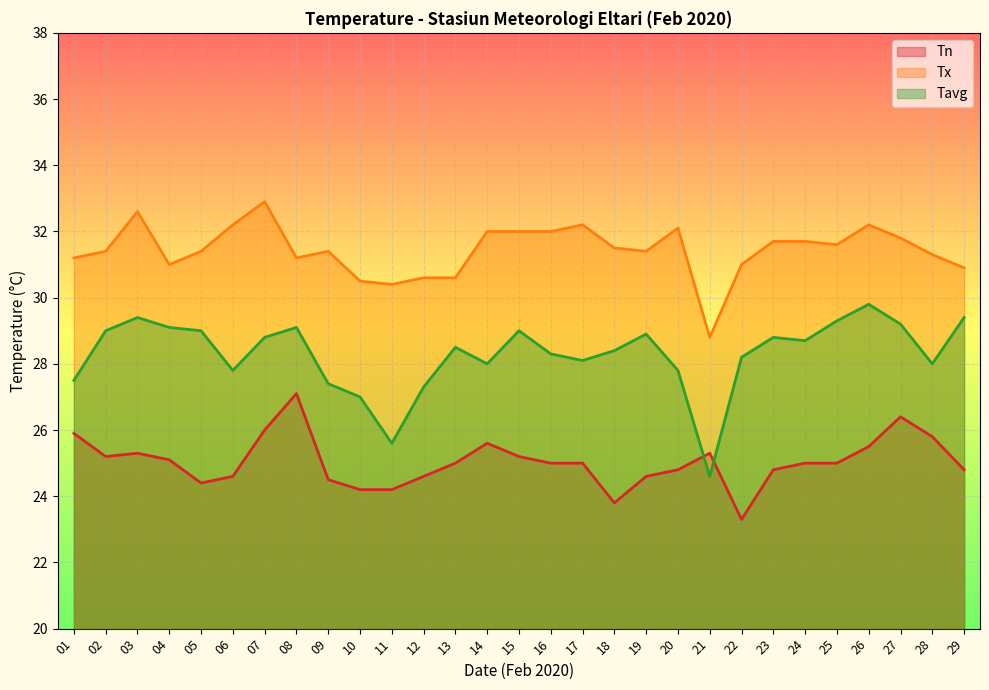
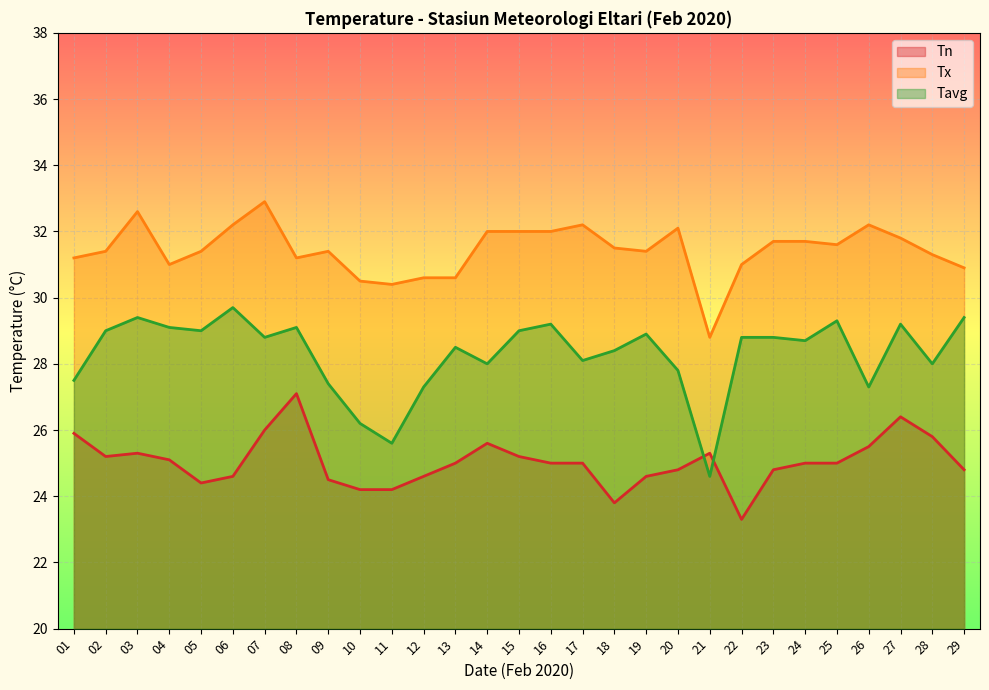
  {
    "Tavg": {
      "01": 27.5,
      "02": 29.0,
      "03": 29.4,
      "04": 29.1,
      "05": 29.0,
-     "06": 27.8,
+     "06": 29.7,
      "07": 28.8,
      "08": 29.1,
      "09": 27.4,
-     "10": 27.0,
+     "10": 26.2,
      "11": 25.6,
      "12": 27.3,
      "13": 28.5,
      "14": 28.0,
      "15": 29.0,
-     "16": 28.3,
+     "16": 29.2,
      "17": 28.1,
      "18": 28.4,
      "19": 28.9,
      "20": 27.8,
      "21": 24.6,
-     "22": 28.2,
+     "22": 28.8,
      "23": 28.8,
      "24": 28.7,
      "25": 29.3,
-     "26": 29.8,
+     "26": 27.3,
      "27": 29.2,
      "28": 28.0,
      "29": 29.4
    }
  }
